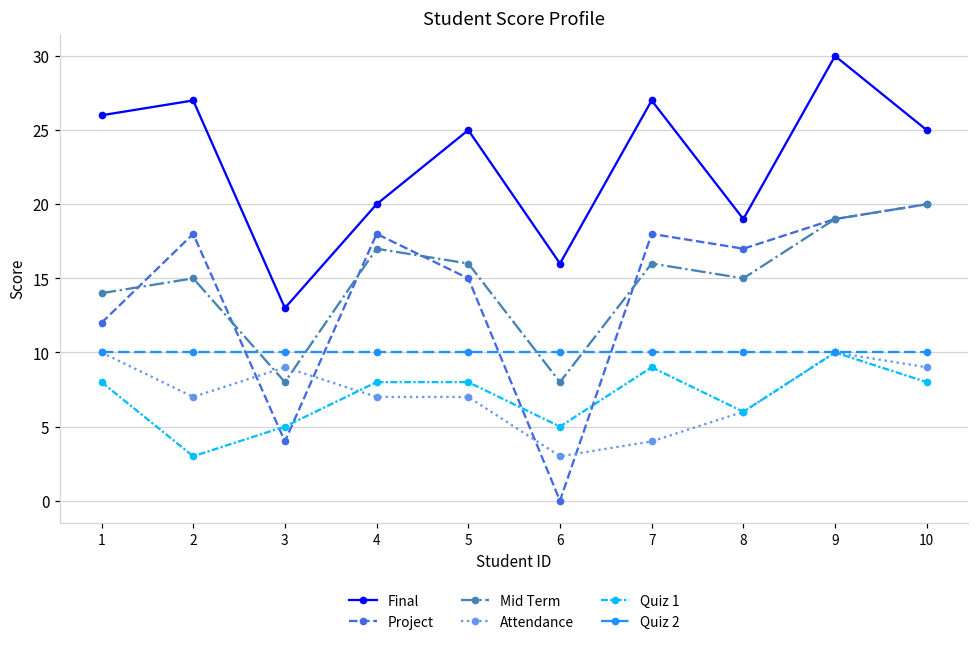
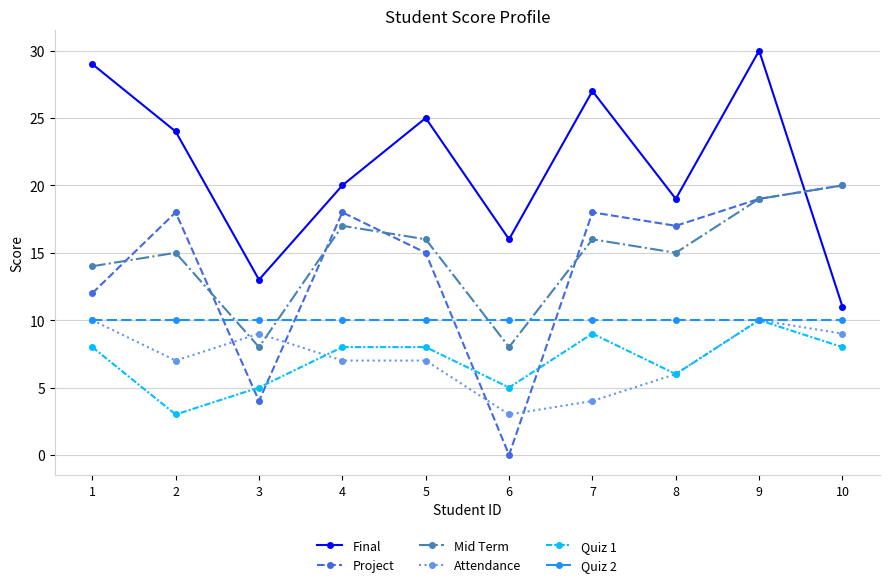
  {
    "Final": {
-     "1": 26,
-     "2": 27,
+     "1": 29,
+     "2": 24,
      "3": 13,
      "4": 20,
      "5": 25,
      "6": 16,
      "7": 27,
      "8": 19,
      "9": 30,
-     "10": 25
+     "10": 11
    }
  }
